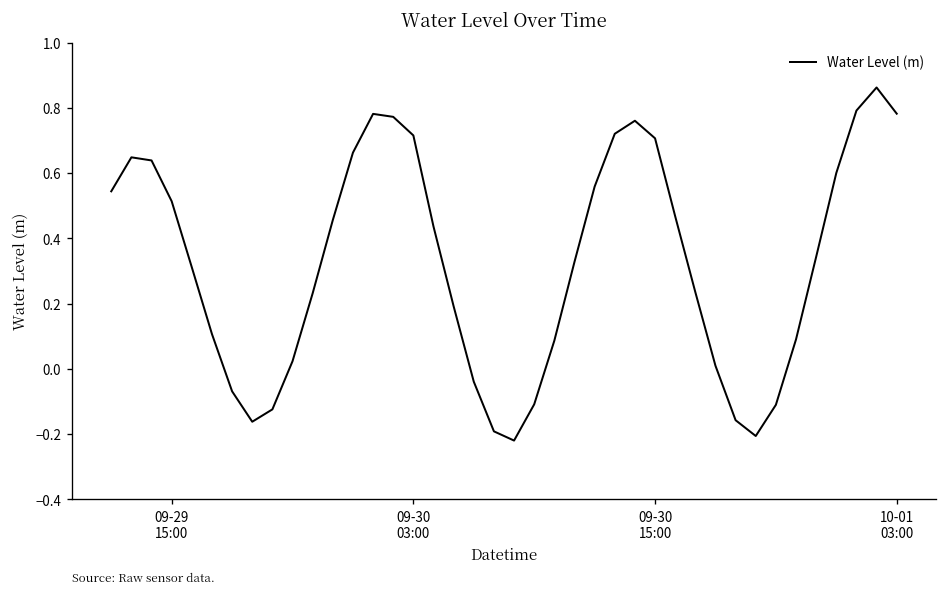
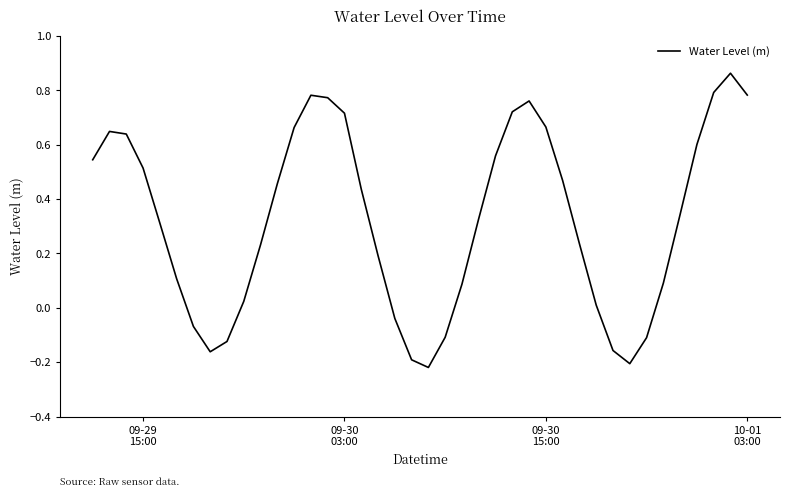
  {
    "09-29 15:00": 0.51,
    "09-30 03:00": 0.72,
-   "09-30 15:00": 0.71,
+   "09-30 15:00": 0.67,
    "10-01 03:00": 0.78
  }
